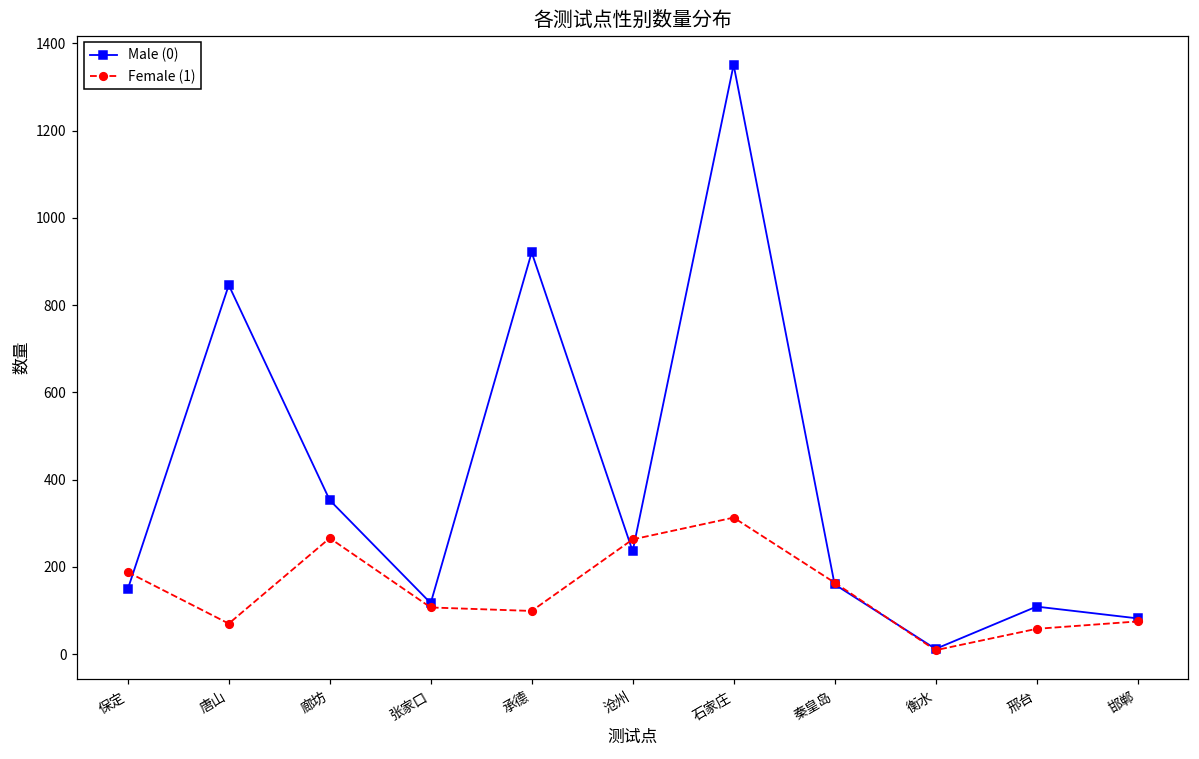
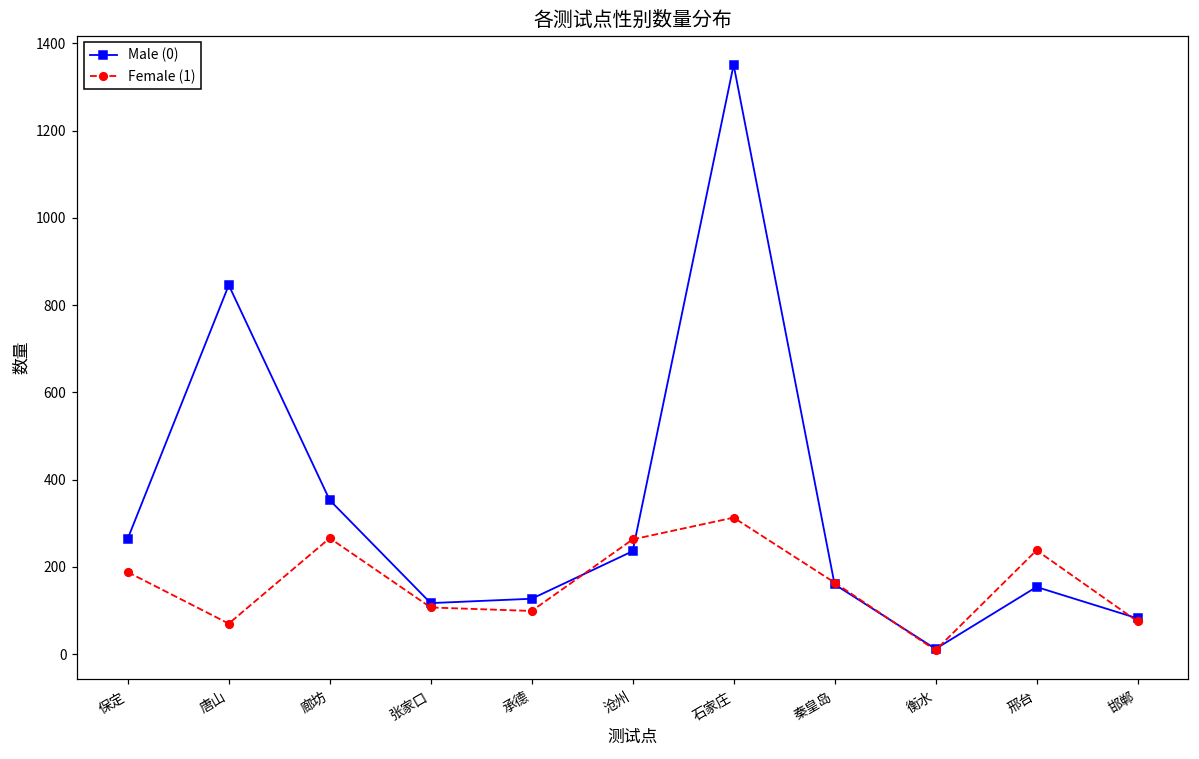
  {
    "Male (0)": {
-     "保定": 150,
+     "保定": 270,
      "唐山": 850,
      "廊坊": 350,
      "张家口": 120,
-     "承德": 920,
+     "承德": 130,
      "沧州": 240,
      "石家庄": 1350,
-     "邢台": 110,
+     "邢台": 150,
      "邯郸": 80
    },
    "Female (1)": {
      "保定": 190,
      "唐山": 70,
      "廊坊": 270,
      "张家口": 110,
      "承德": 100,
      "沧州": 260,
      "石家庄": 310,
-     "邢台": 60,
+     "邢台": 240,
      "邯郸": 80
    }
  }
